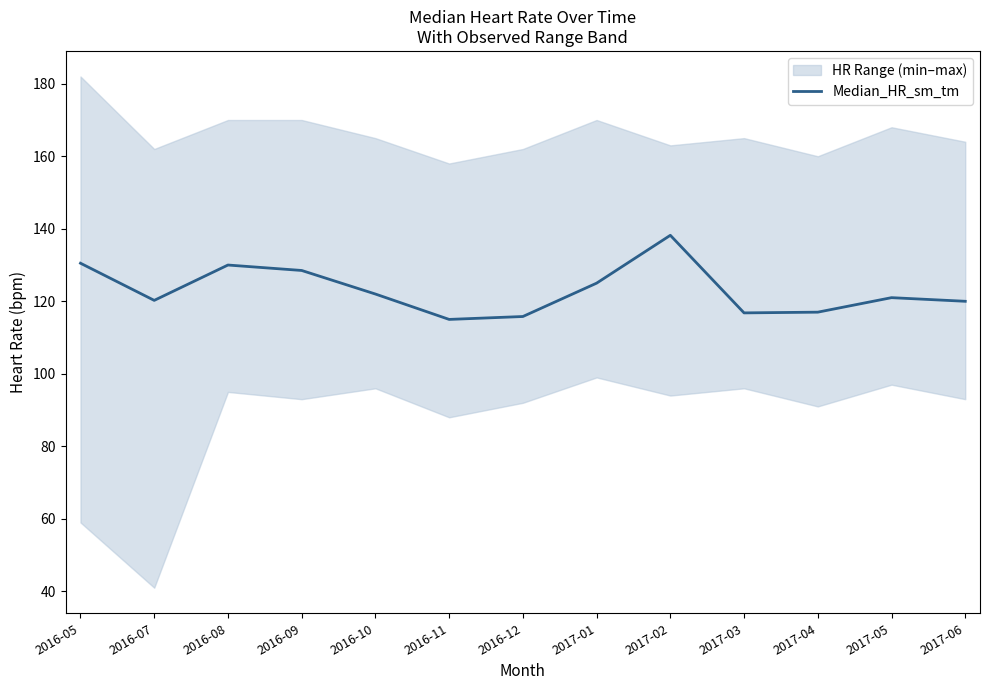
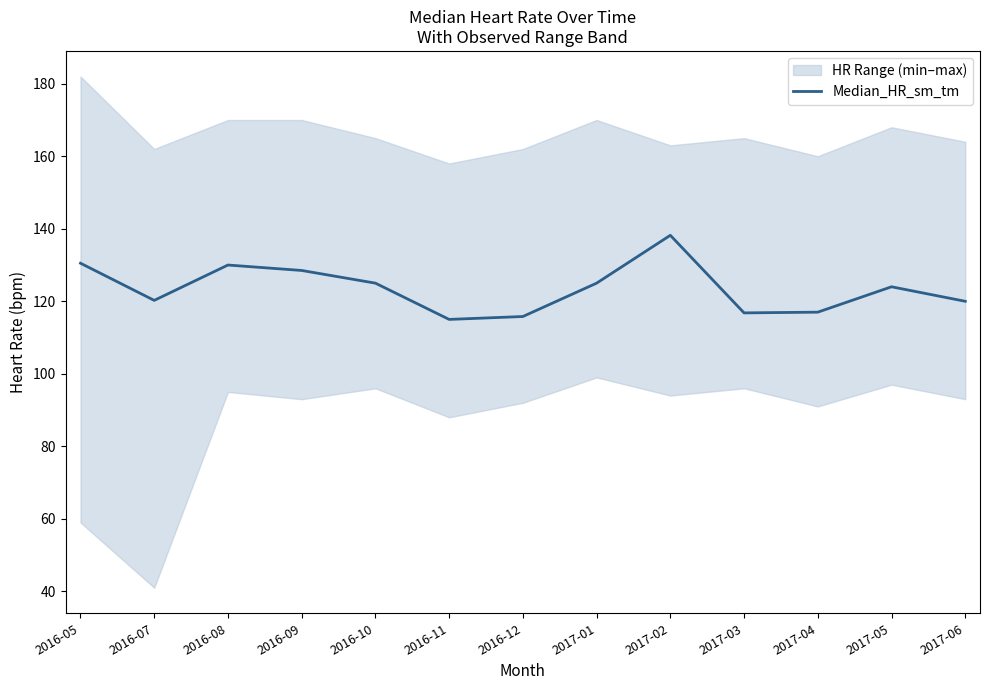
  {
    "Median_HR_sm_tm": {
      "2016-05": 131,
      "2016-07": 120,
      "2016-08": 130,
      "2016-09": 129,
-     "2016-10": 122,
+     "2016-10": 125,
      "2016-11": 115,
      "2016-12": 116,
      "2017-01": 125,
      "2017-02": 138,
      "2017-03": 117,
      "2017-04": 117,
-     "2017-05": 121,
+     "2017-05": 124,
      "2017-06": 120
    }
  }
